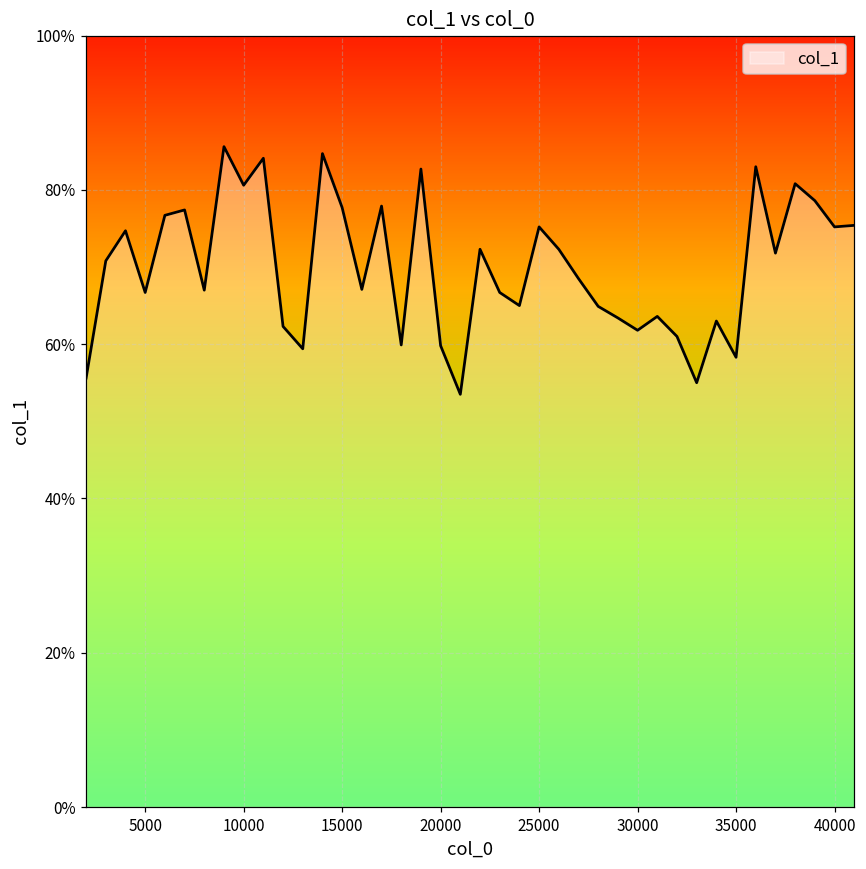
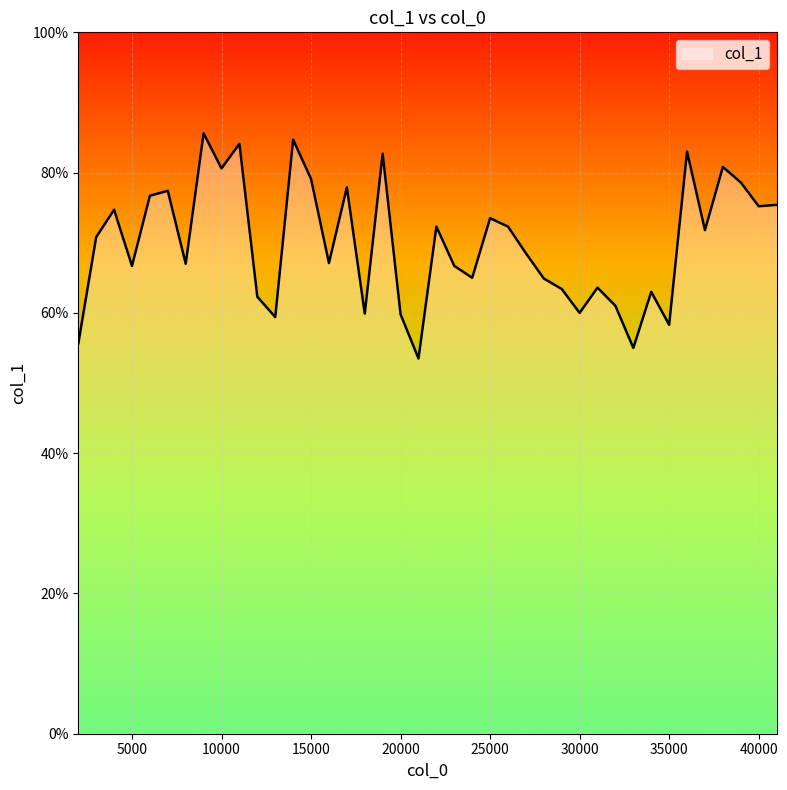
  {
    "5000": "67%",
    "10000": "81%",
-   "15000": "78%",
+   "15000": "79%",
    "20000": "60%",
-   "25000": "75%",
-   "30000": "62%",
+   "25000": "74%",
+   "30000": "60%",
    "35000": "58%",
    "40000": "75%"
  }
